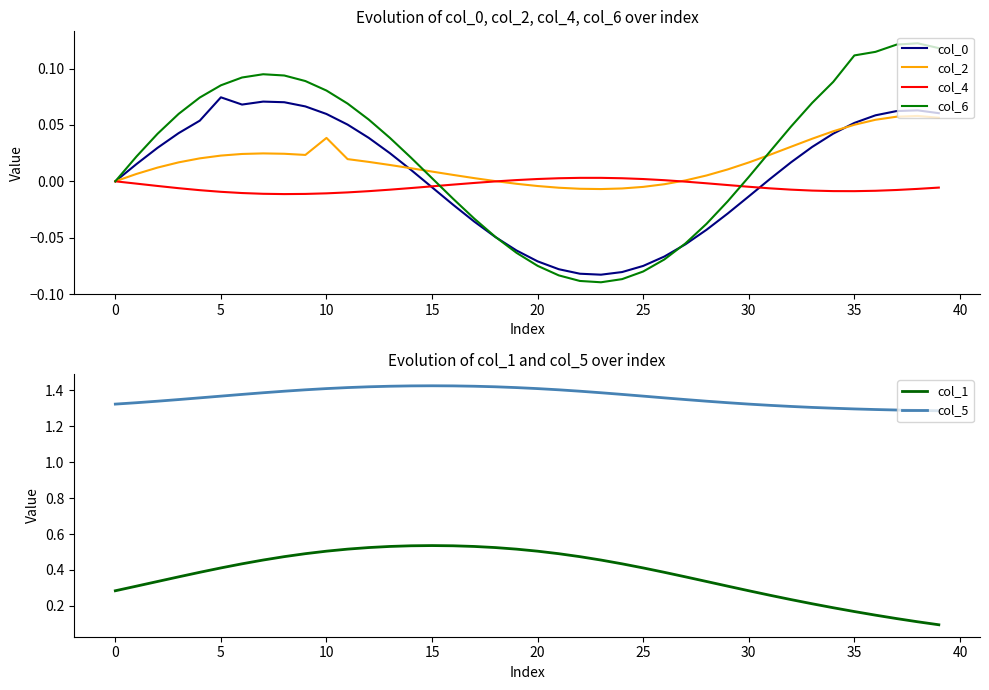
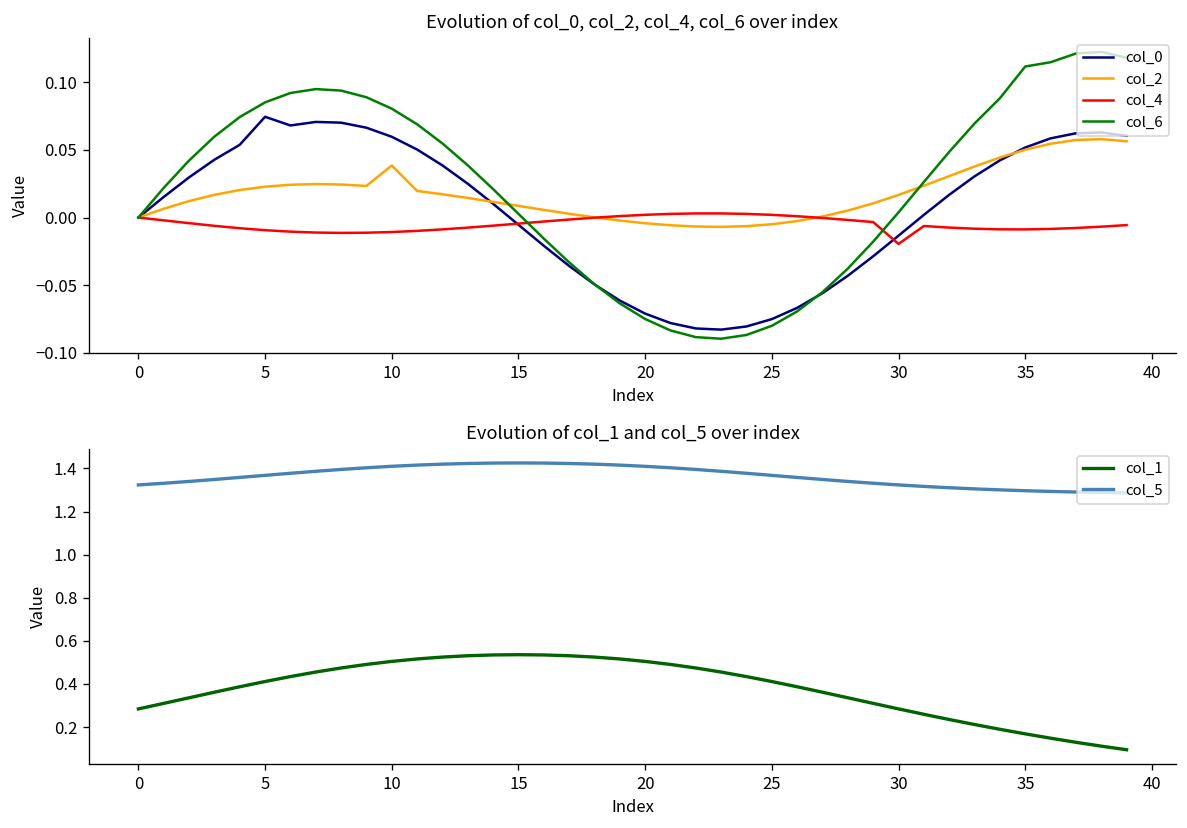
  {
    "Evolution of col_0, col_2, col_4, col_6 over index": {
      "col_0": {
        "5": 0.075,
        "10": 0.060,
        "20": -0.071,
        "25": -0.075,
        "30": -0.013
      },
      "col_2": {
        "5": 0.023,
        "10": 0.038,
        "15": 0.009,
        "20": -0.004,
        "25": -0.005,
        "30": 0.017
      },
      "col_4": {
        "5": -0.009,
        "10": -0.011,
        "20": 0.002,
        "25": 0.002,
-       "30": -0.005,
+       "30": -0.019,
        "35": -0.009
      },
      "col_6": {
        "5": 0.085,
        "10": 0.081,
        "15": 0.003,
        "20": -0.075,
        "25": -0.080,
        "30": 0.004,
        "35": 0.112
      }
    },
    "Evolution of col_1 and col_5 over index": {
      "col_1": {
        "0": 0.28,
        "5": 0.41,
        "10": 0.50,
        "15": 0.54,
        "20": 0.50,
        "25": 0.41,
        "30": 0.28,
        "35": 0.17
      },
      "col_5": {
        "0": 1.32,
        "5": 1.37,
        "10": 1.41,
        "15": 1.43,
        "20": 1.41,
        "25": 1.37,
        "30": 1.32,
        "35": 1.30
      }
    }
  }
